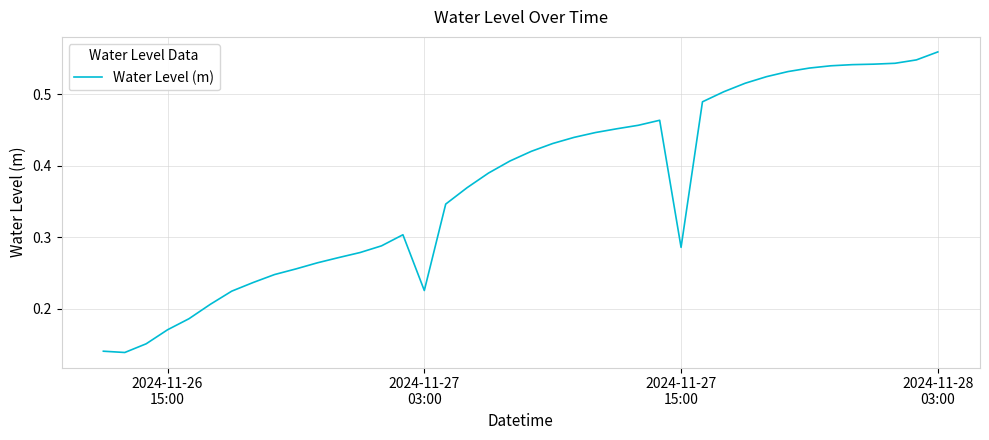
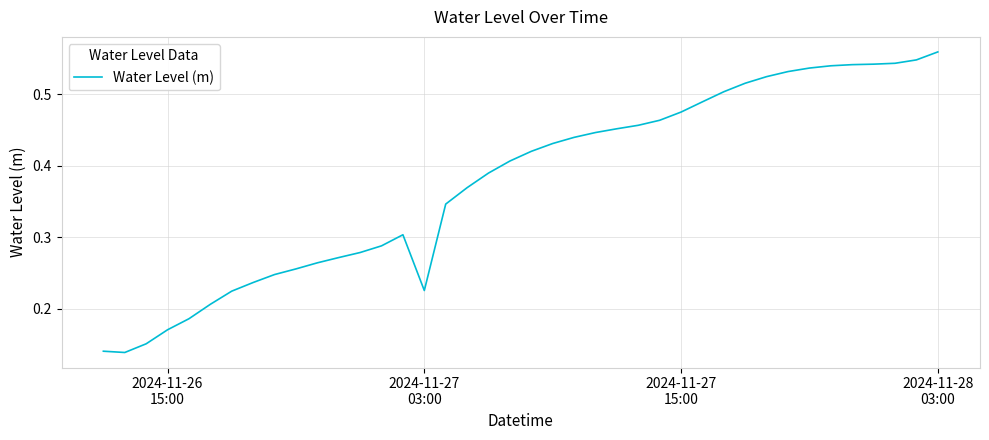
  {
    "2024-11-26 15:00": 0.17,
    "2024-11-27 03:00": 0.23,
-   "2024-11-27 15:00": 0.29,
+   "2024-11-27 15:00": 0.48,
    "2024-11-28 03:00": 0.56
  }
